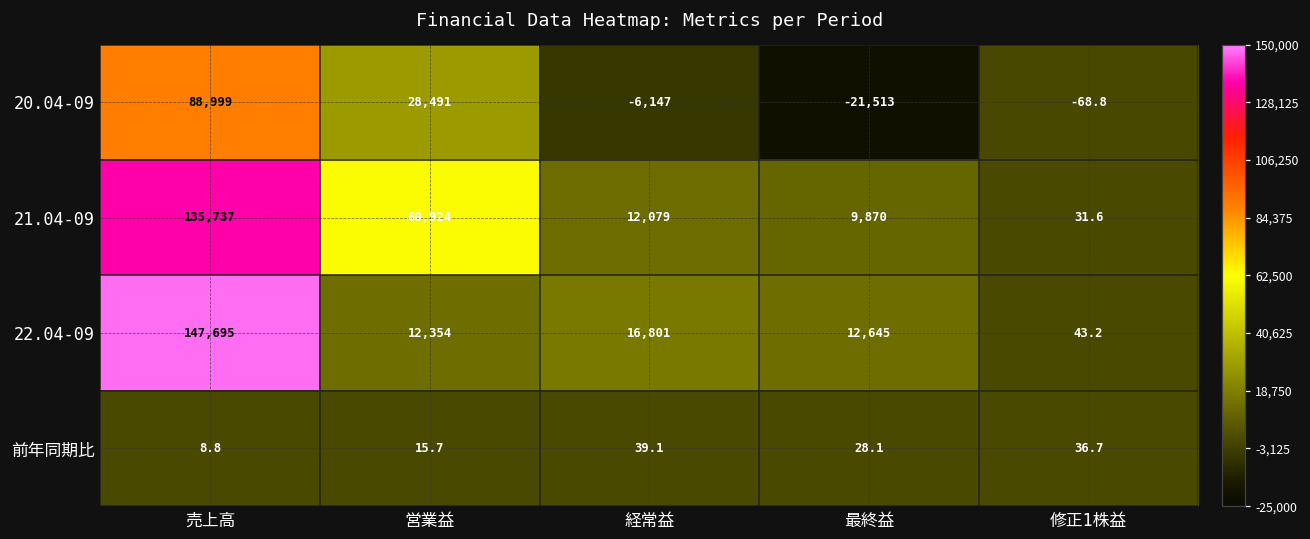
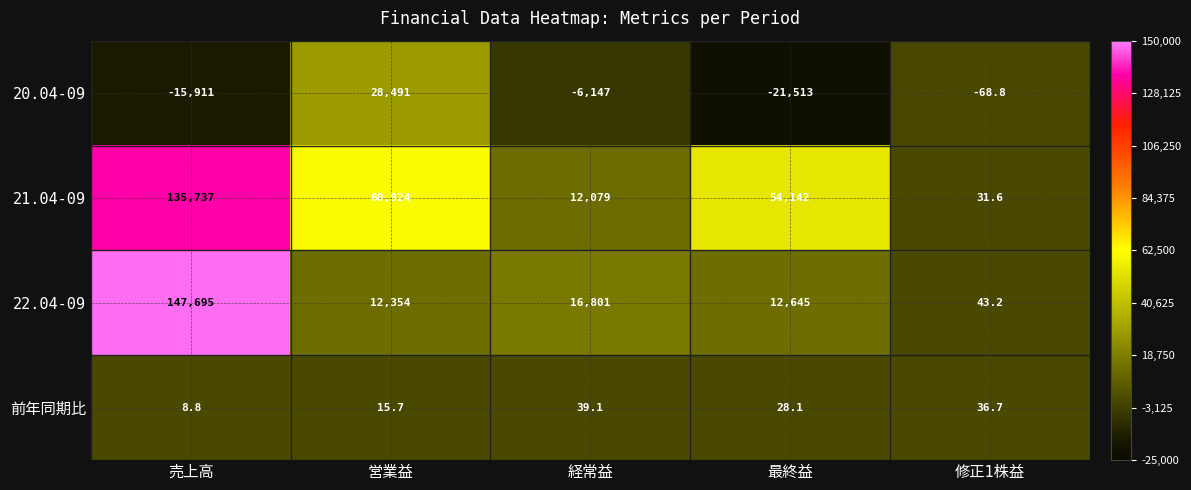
  {
    "20.04-09": {
-     "売上高": "88,999",
+     "売上高": "-15,911",
      "営業益": "28,491",
      "経常益": "-6,147",
      "最終益": "-21,513",
      "修正1株益": "-68.8"
    },
    "21.04-09": {
      "売上高": "135,737",
      "営業益": "60,924",
      "経常益": "12,079",
-     "最終益": "9,870",
+     "最終益": "54,142",
      "修正1株益": "31.6"
    },
    "22.04-09": {
      "売上高": "147,695",
      "営業益": "12,354",
      "経常益": "16,801",
      "最終益": "12,645",
      "修正1株益": "43.2"
    },
    "前年同期比": {
      "売上高": "8.8",
      "営業益": "15.7",
      "経常益": "39.1",
      "最終益": "28.1",
      "修正1株益": "36.7"
    }
  }
